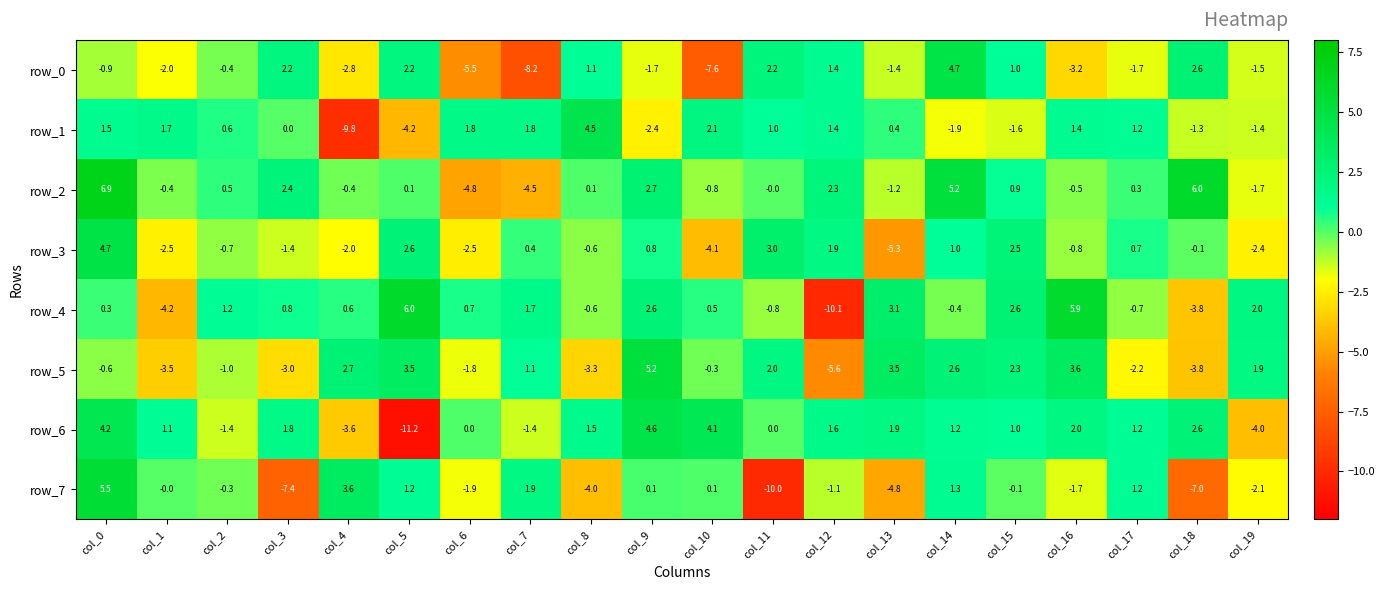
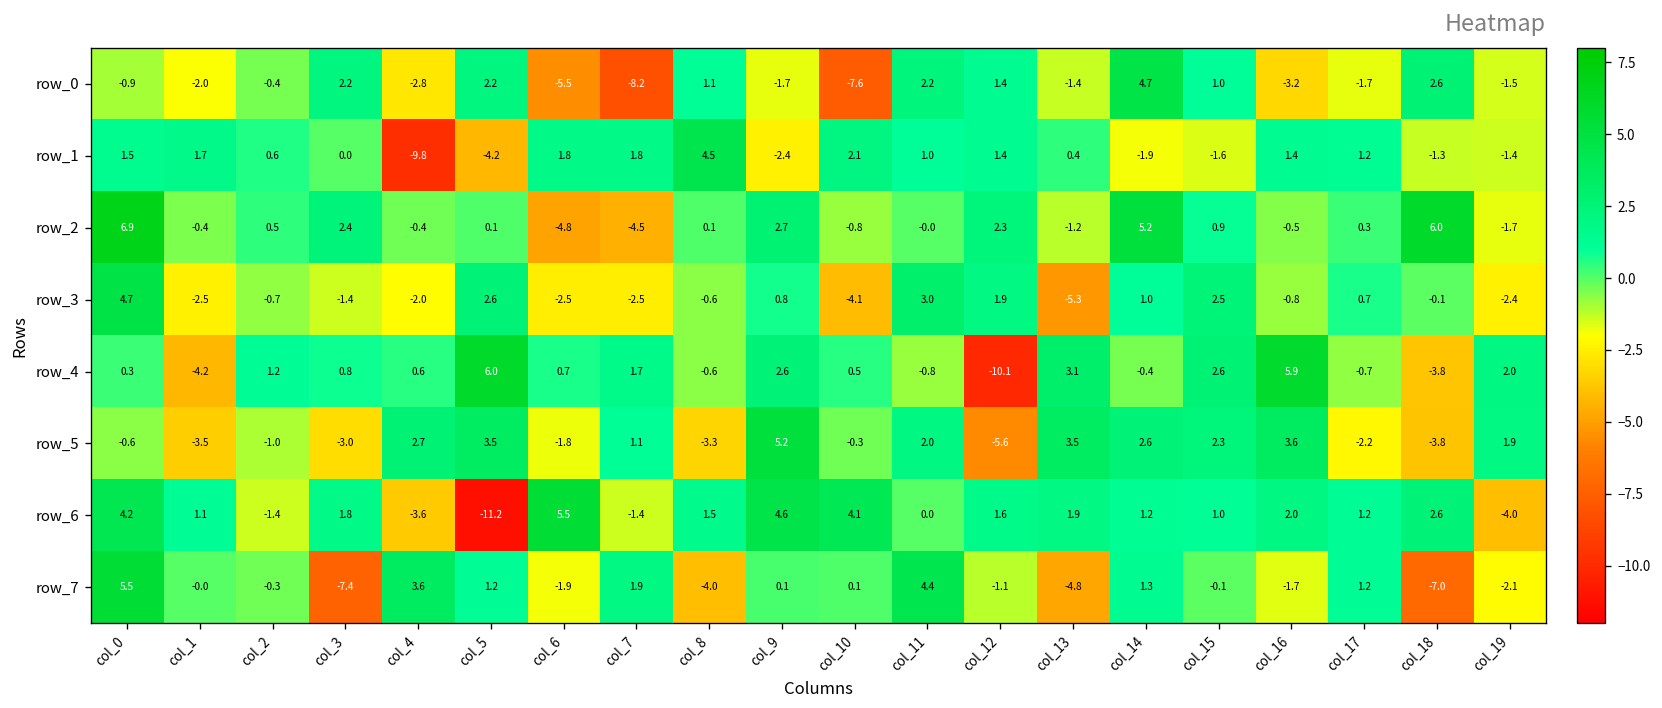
  {
    "row_0": {
      "col_0": -0.9,
      "col_1": -2.0,
      "col_2": -0.4,
      "col_3": 2.2,
      "col_4": -2.8,
      "col_5": 2.2,
      "col_6": -5.5,
      "col_7": -8.2,
      "col_8": 1.1,
      "col_9": -1.7,
      "col_10": -7.6,
      "col_11": 2.2,
      "col_12": 1.4,
      "col_13": -1.4,
      "col_14": 4.7,
      "col_15": 1.0,
      "col_16": -3.2,
      "col_17": -1.7,
      "col_18": 2.6,
      "col_19": -1.5
    },
    "row_1": {
      "col_0": 1.5,
      "col_1": 1.7,
      "col_2": 0.6,
      "col_3": 0.0,
      "col_4": -9.8,
      "col_5": -4.2,
      "col_6": 1.8,
      "col_7": 1.8,
      "col_8": 4.5,
      "col_9": -2.4,
      "col_10": 2.1,
      "col_11": 1.0,
      "col_12": 1.4,
      "col_13": 0.4,
      "col_14": -1.9,
      "col_15": -1.6,
      "col_16": 1.4,
      "col_17": 1.2,
      "col_18": -1.3,
      "col_19": -1.4
    },
    "row_2": {
      "col_0": 6.9,
      "col_1": -0.4,
      "col_2": 0.5,
      "col_3": 2.4,
      "col_4": -0.4,
      "col_5": 0.1,
      "col_6": -4.8,
      "col_7": -4.5,
      "col_8": 0.1,
      "col_9": 2.7,
      "col_10": -0.8,
      "col_11": -0.0,
      "col_12": 2.3,
      "col_13": -1.2,
      "col_14": 5.2,
      "col_15": 0.9,
      "col_16": -0.5,
      "col_17": 0.3,
      "col_18": 6.0,
      "col_19": -1.7
    },
    "row_3": {
      "col_0": 4.7,
      "col_1": -2.5,
      "col_2": -0.7,
      "col_3": -1.4,
      "col_4": -2.0,
      "col_5": 2.6,
      "col_6": -2.5,
-     "col_7": 0.4,
+     "col_7": -2.5,
      "col_8": -0.6,
      "col_9": 0.8,
      "col_10": -4.1,
      "col_11": 3.0,
      "col_12": 1.9,
      "col_13": -5.3,
      "col_14": 1.0,
      "col_15": 2.5,
      "col_16": -0.8,
      "col_17": 0.7,
      "col_18": -0.1,
      "col_19": -2.4
    },
    "row_4": {
      "col_0": 0.3,
      "col_1": -4.2,
      "col_2": 1.2,
      "col_3": 0.8,
      "col_4": 0.6,
      "col_5": 6.0,
      "col_6": 0.7,
      "col_7": 1.7,
      "col_8": -0.6,
      "col_9": 2.6,
      "col_10": 0.5,
      "col_11": -0.8,
      "col_12": -10.1,
      "col_13": 3.1,
      "col_14": -0.4,
      "col_15": 2.6,
      "col_16": 5.9,
      "col_17": -0.7,
      "col_18": -3.8,
      "col_19": 2.0
    },
    "row_5": {
      "col_0": -0.6,
      "col_1": -3.5,
      "col_2": -1.0,
      "col_3": -3.0,
      "col_4": 2.7,
      "col_5": 3.5,
      "col_6": -1.8,
      "col_7": 1.1,
      "col_8": -3.3,
      "col_9": 5.2,
      "col_10": -0.3,
      "col_11": 2.0,
      "col_12": -5.6,
      "col_13": 3.5,
      "col_14": 2.6,
      "col_15": 2.3,
      "col_16": 3.6,
      "col_17": -2.2,
      "col_18": -3.8,
      "col_19": 1.9
    },
    "row_6": {
      "col_0": 4.2,
      "col_1": 1.1,
      "col_2": -1.4,
      "col_3": 1.8,
      "col_4": -3.6,
      "col_5": -11.2,
-     "col_6": 0.0,
+     "col_6": 5.5,
      "col_7": -1.4,
      "col_8": 1.5,
      "col_9": 4.6,
      "col_10": 4.1,
      "col_11": 0.0,
      "col_12": 1.6,
      "col_13": 1.9,
      "col_14": 1.2,
      "col_15": 1.0,
      "col_16": 2.0,
      "col_17": 1.2,
      "col_18": 2.6,
      "col_19": -4.0
    },
    "row_7": {
      "col_0": 5.5,
      "col_1": -0.0,
      "col_2": -0.3,
      "col_3": -7.4,
      "col_4": 3.6,
      "col_5": 1.2,
      "col_6": -1.9,
      "col_7": 1.9,
      "col_8": -4.0,
      "col_9": 0.1,
      "col_10": 0.1,
-     "col_11": -10.0,
+     "col_11": 4.4,
      "col_12": -1.1,
      "col_13": -4.8,
      "col_14": 1.3,
      "col_15": -0.1,
      "col_16": -1.7,
      "col_17": 1.2,
      "col_18": -7.0,
      "col_19": -2.1
    }
  }
